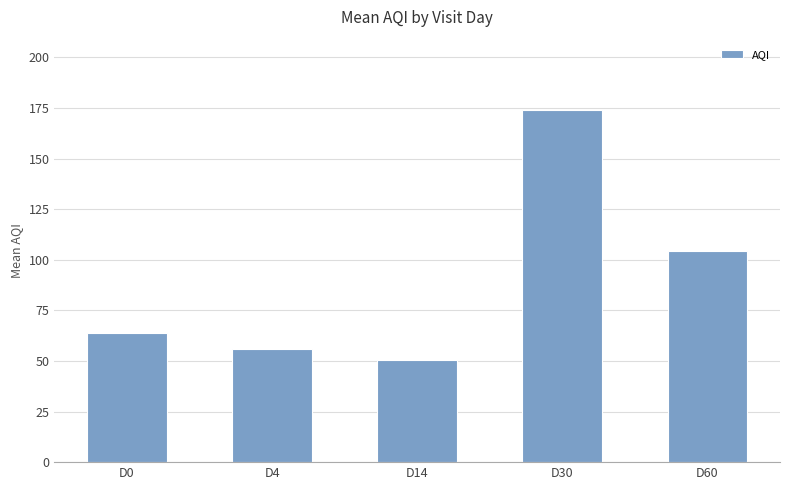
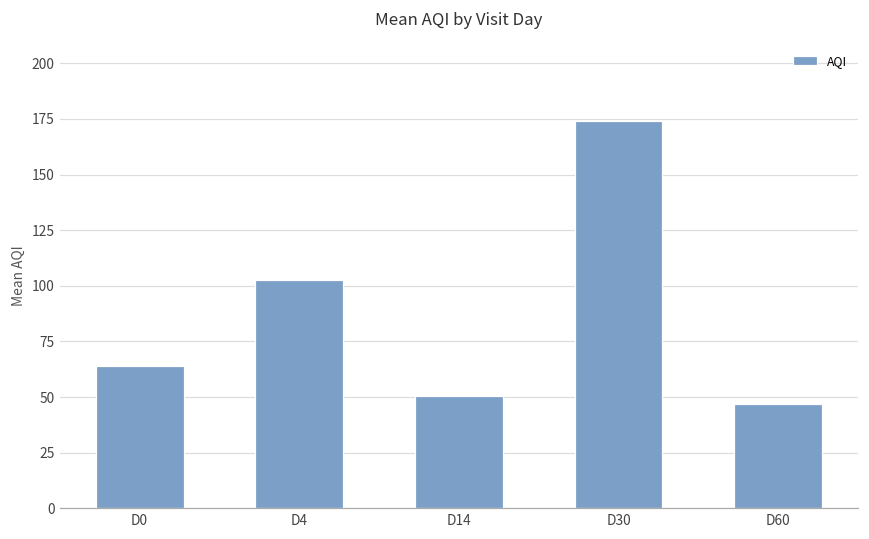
  {
    "D0": 64,
-   "D4": 56,
+   "D4": 103,
    "D14": 51,
    "D30": 174,
-   "D60": 104
+   "D60": 47
  }
